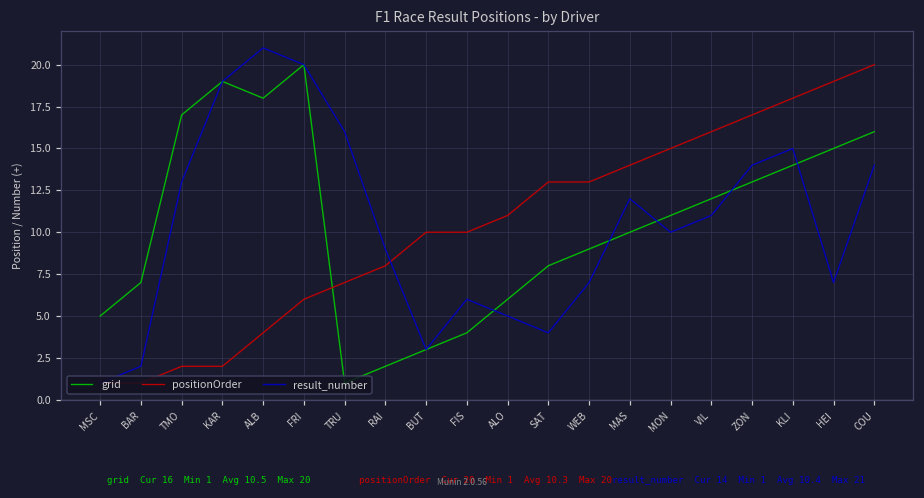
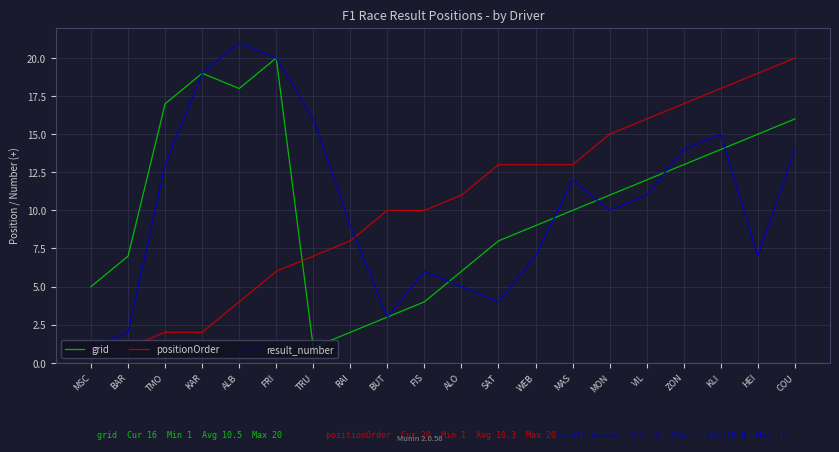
  {
    "grid": {
      "MSC": 5,
      "BAR": 7,
      "TMO": 17,
      "ALB": 18,
      "RAI": 2,
      "FIS": 4,
      "ALO": 6,
      "SAT": 8,
      "WEB": 9,
      "MAS": 10,
      "MON": 11,
      "VIL": 12,
      "ZON": 13,
      "KLI": 14,
      "HEI": 15,
      "COU": 16
    },
    "positionOrder": {
      "TMO": 2,
      "KAR": 2,
      "ALB": 4,
      "FRI": 6,
      "TRU": 7,
      "RAI": 8,
      "BUT": 10,
      "FIS": 10,
      "ALO": 11,
      "SAT": 13,
      "WEB": 13,
-     "MAS": 14,
+     "MAS": 13,
      "MON": 15,
      "VIL": 16,
      "ZON": 17,
      "KLI": 18,
      "HEI": 19,
      "COU": 20
    },
    "result_number": {
      "BAR": 2,
      "TMO": 13,
      "ALB": 21,
      "TRU": 16,
      "RAI": 9,
      "FIS": 6,
      "ALO": 5,
      "SAT": 4,
      "WEB": 7,
      "MAS": 12,
      "MON": 10,
      "VIL": 11,
      "ZON": 14,
      "KLI": 15,
      "HEI": 7,
      "COU": 14
    }
  }
